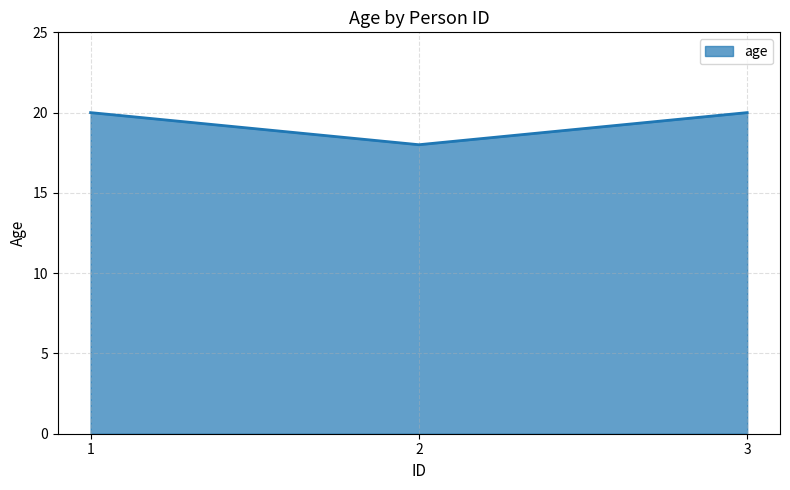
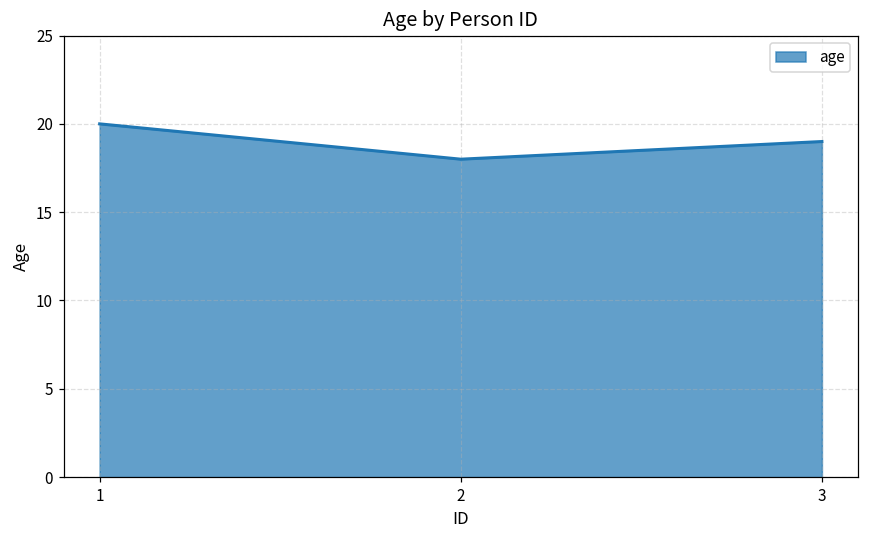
  {
    "1": 20,
    "2": 18,
-   "3": 20
+   "3": 19
  }
